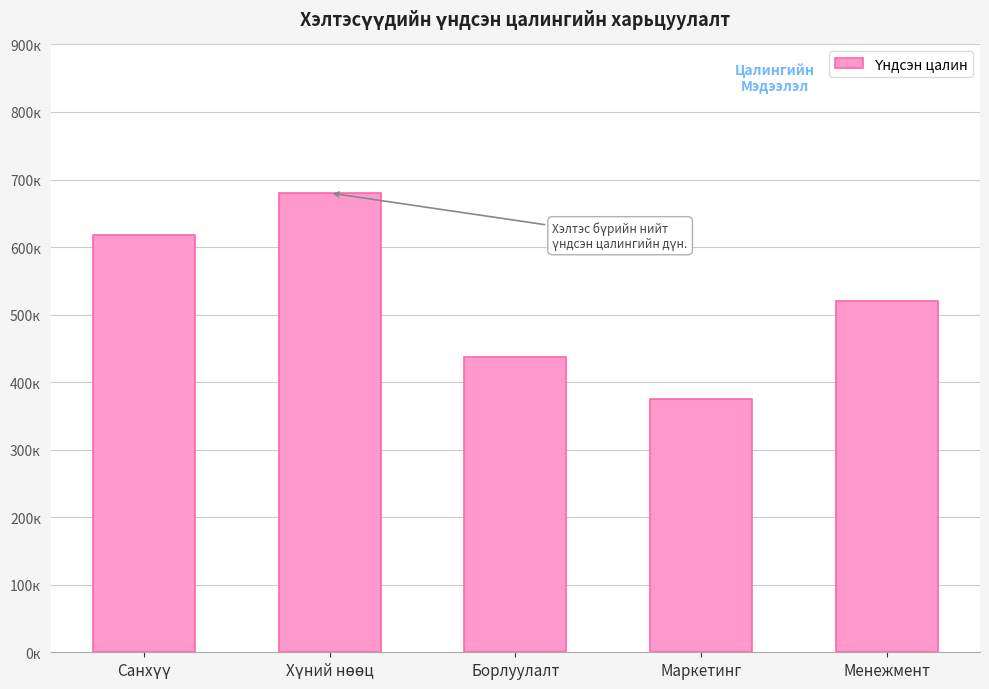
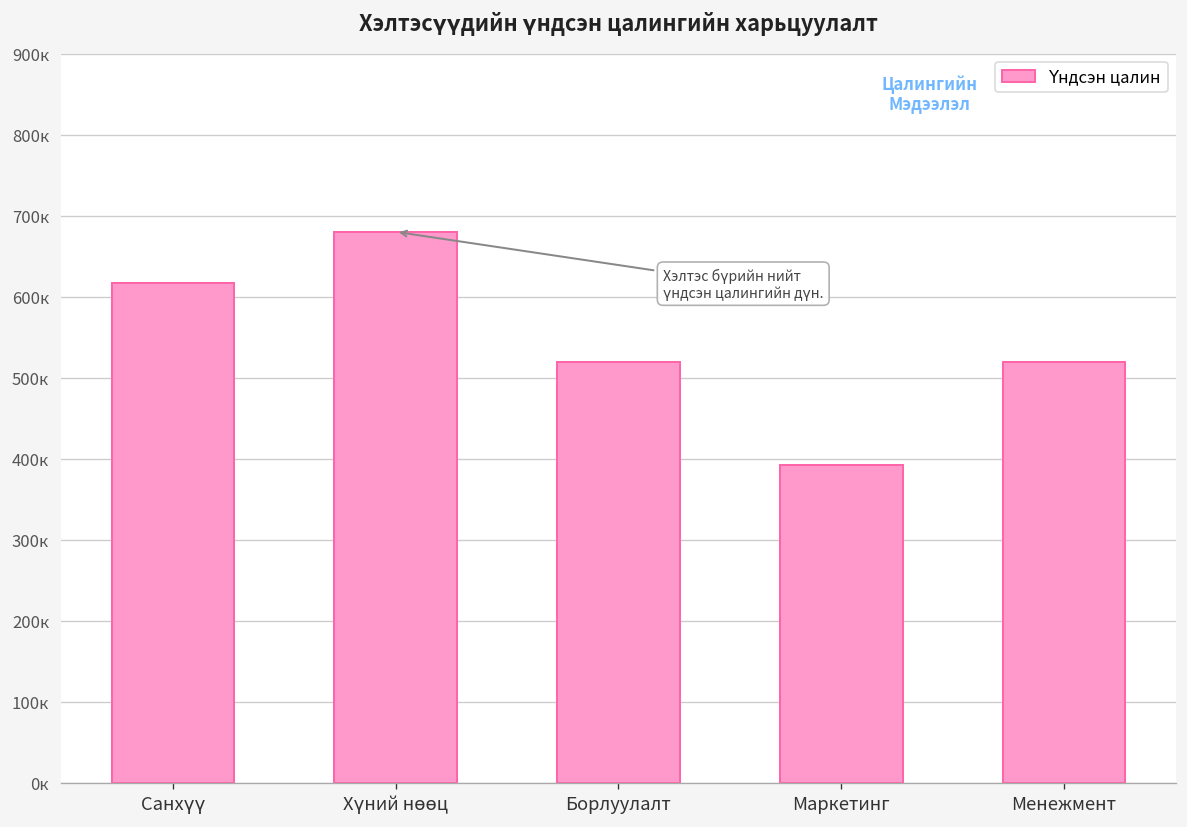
  {
    "Санхүү": "620к",
    "Хүний нөөц": "680к",
-   "Борлуулалт": "440к",
-   "Маркетинг": "380к",
+   "Борлуулалт": "520к",
+   "Маркетинг": "390к",
    "Менежмент": "520к"
  }
